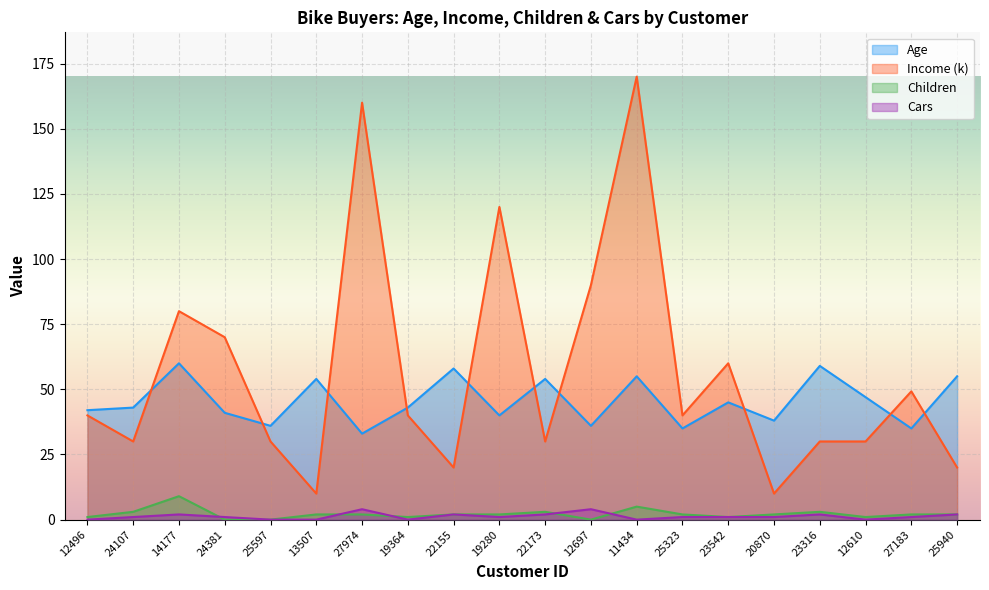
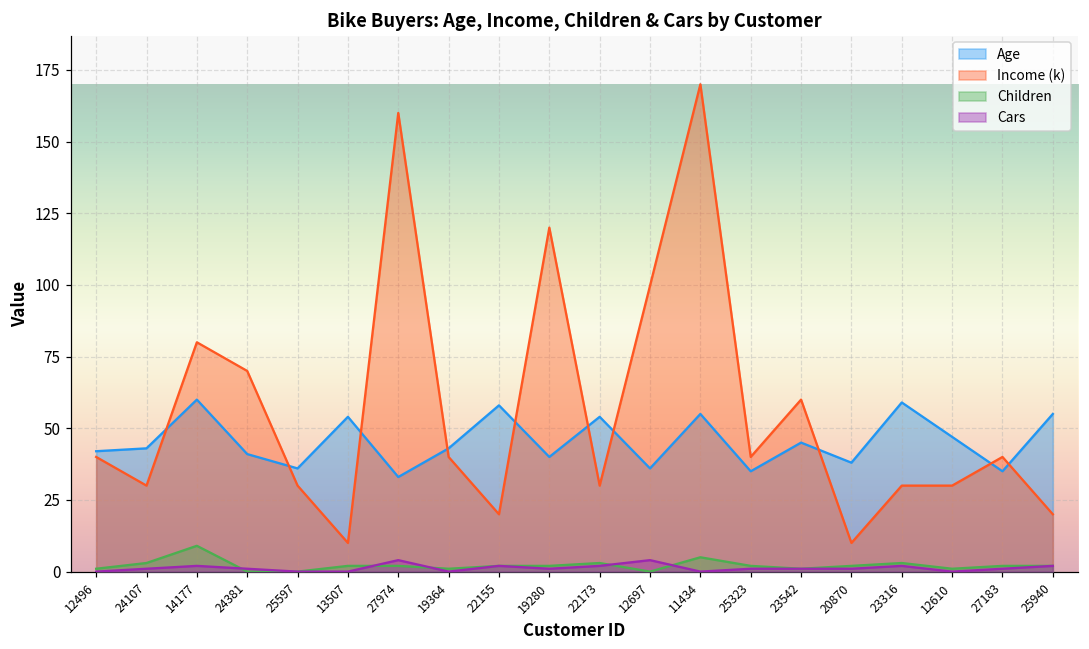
  {
    "Age": {
      "12496": 42,
      "24107": 43,
      "14177": 60,
      "24381": 41,
      "25597": 36,
      "13507": 54,
      "27974": 33,
      "19364": 43,
      "22155": 58,
      "19280": 40,
      "22173": 54,
      "12697": 36,
      "11434": 55,
      "25323": 35,
      "23542": 45,
      "20870": 38,
      "23316": 59,
      "12610": 47,
      "27183": 35,
      "25940": 55
    },
    "Income (k)": {
      "12496": 40,
      "24107": 30,
      "14177": 80,
      "24381": 70,
      "25597": 30,
      "13507": 10,
      "27974": 160,
      "19364": 40,
      "22155": 20,
      "19280": 120,
      "22173": 30,
-     "12697": 90,
+     "12697": 100,
      "11434": 170,
      "25323": 40,
      "23542": 60,
      "20870": 10,
      "23316": 30,
      "12610": 30,
-     "27183": 49,
+     "27183": 40,
      "25940": 20
    },
    "Children": {
      "12496": 1,
      "24107": 3,
      "14177": 9,
      "24381": 0,
      "13507": 2,
      "27974": 2,
      "19364": 1,
      "19280": 2,
      "22173": 3,
      "12697": 0,
      "11434": 5,
      "25323": 2,
      "20870": 2,
      "23316": 3,
      "12610": 1,
      "27183": 2
    },
    "Cars": {
      "12496": 0,
      "24107": 1,
      "14177": 2,
      "24381": 1,
      "13507": 0,
      "27974": 4,
      "19364": 0,
      "19280": 1,
      "22173": 2,
      "12697": 4,
      "11434": 0,
      "25323": 1,
      "20870": 1,
      "23316": 2,
      "12610": 0,
      "27183": 1
    }
  }
